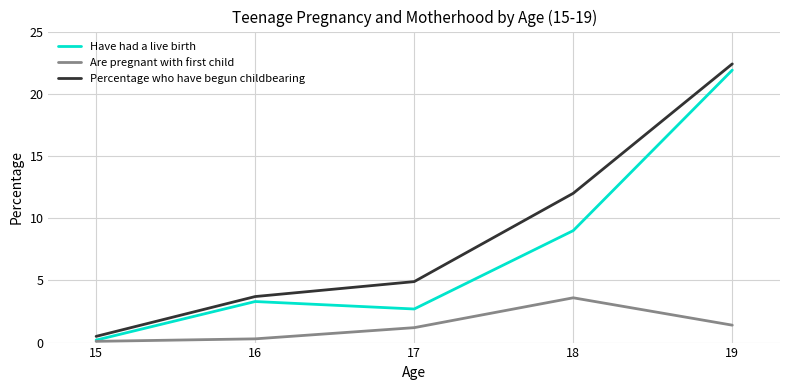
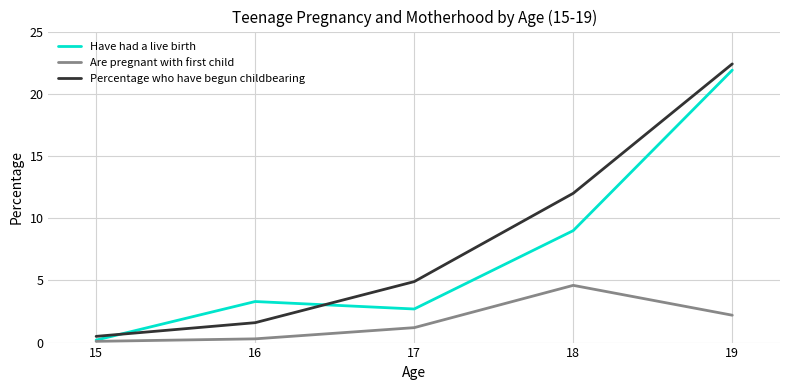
  {
    "Have had a live birth": {
      "16": 3.3,
      "17": 2.7,
      "18": 9.0,
      "19": 21.9
    },
    "Are pregnant with first child": {
      "16": 0.3,
      "17": 1.2,
-     "18": 3.6,
-     "19": 1.4
+     "18": 4.6,
+     "19": 2.2
    },
    "Percentage who have begun childbearing": {
      "15": 0.5,
-     "16": 3.7,
+     "16": 1.6,
      "17": 4.9,
      "18": 12.0,
      "19": 22.4
    }
  }
